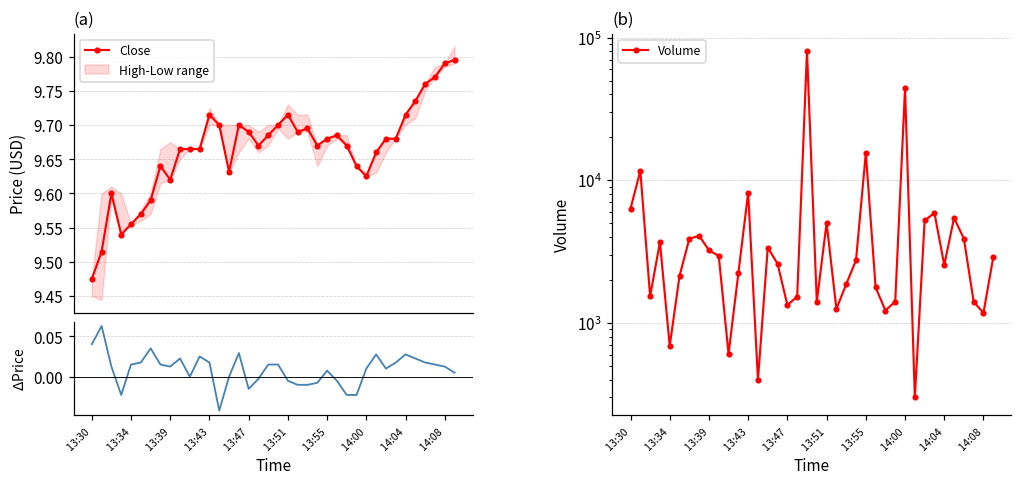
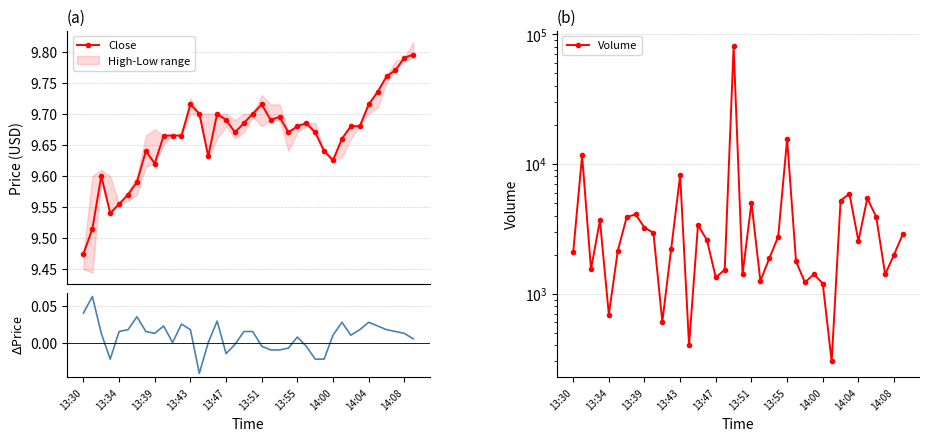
  {
    "(b)": {
-     "13:30": 6000,
+     "13:30": 2100,
      "13:34": 700,
      "13:39": 3200,
      "13:43": 8000,
      "13:47": 1300,
      "13:51": 5000,
      "13:55": 16000,
-     "14:00": 44000,
+     "14:00": 1200,
      "14:04": 2500,
-     "14:08": 1200
+     "14:08": 2000
    }
  }
